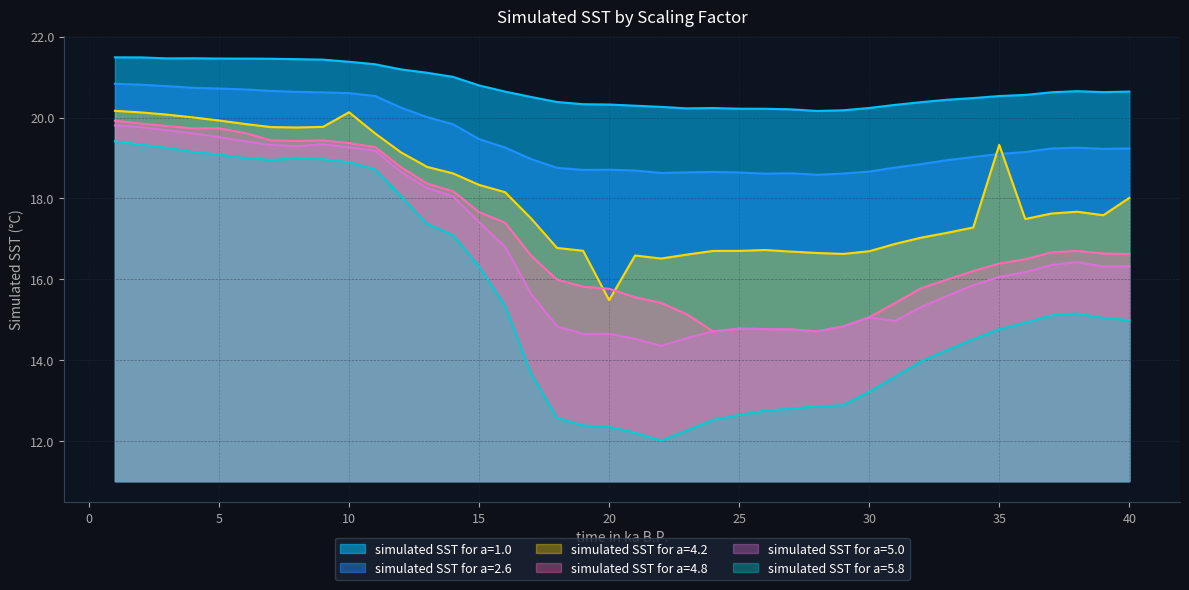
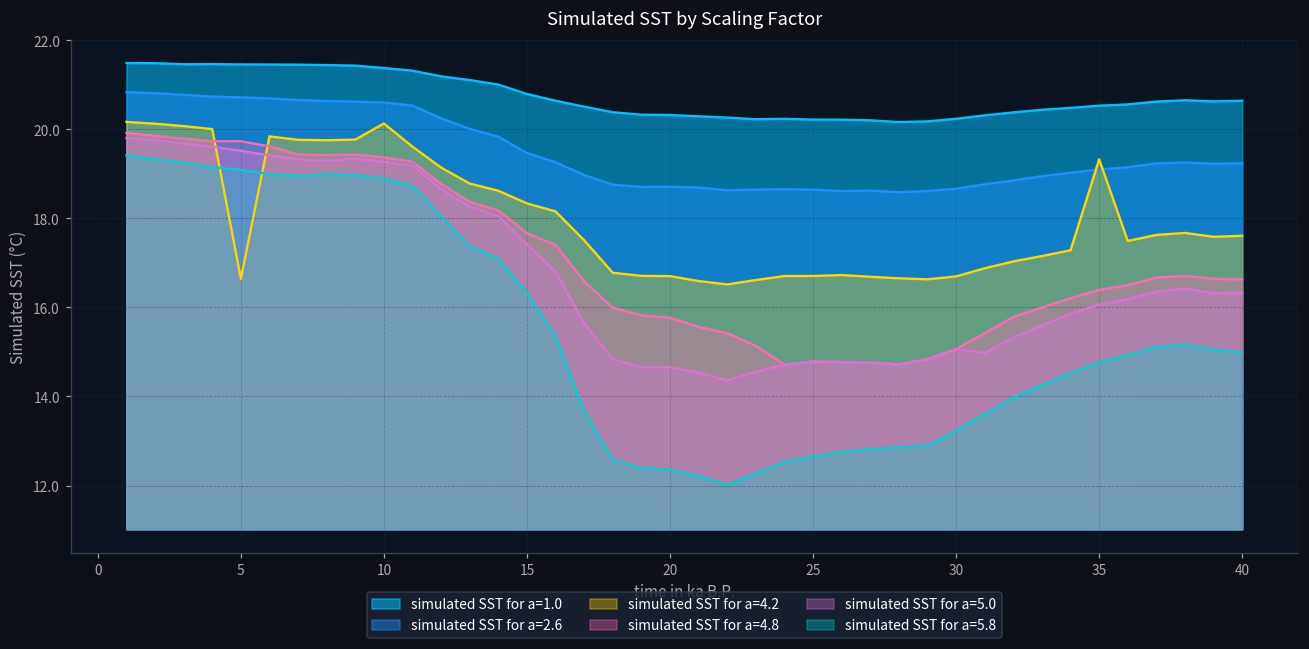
  {
    "simulated SST for a=4.2": {
-     "5": 19.9,
+     "5": 16.6,
      "10": 20.1,
      "15": 18.3,
-     "20": 15.5,
+     "20": 16.7,
      "25": 16.7,
      "30": 16.7,
      "35": 19.3,
-     "40": 18.0
+     "40": 17.6
    }
  }
